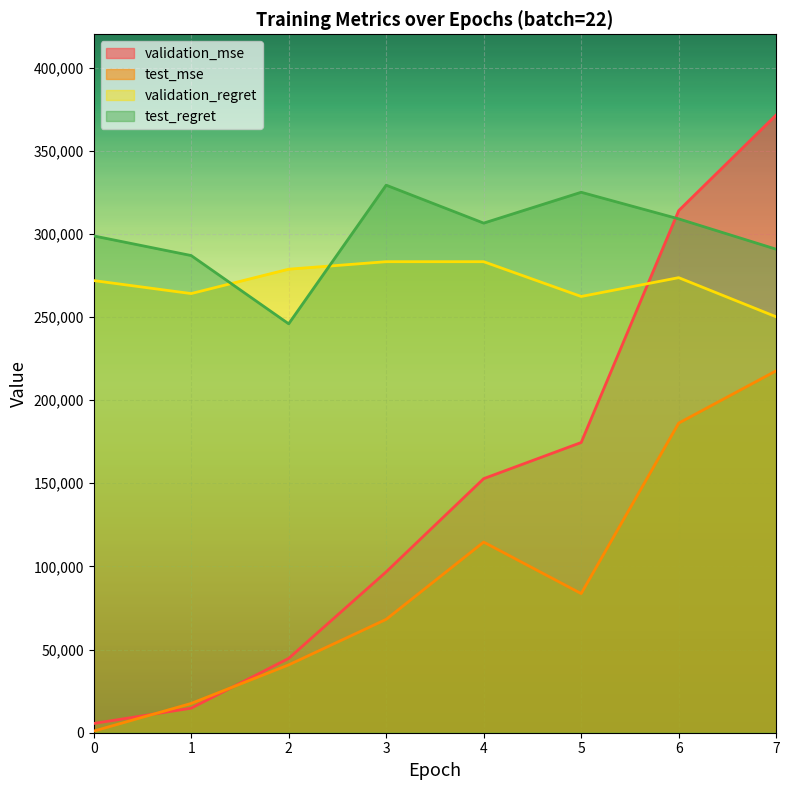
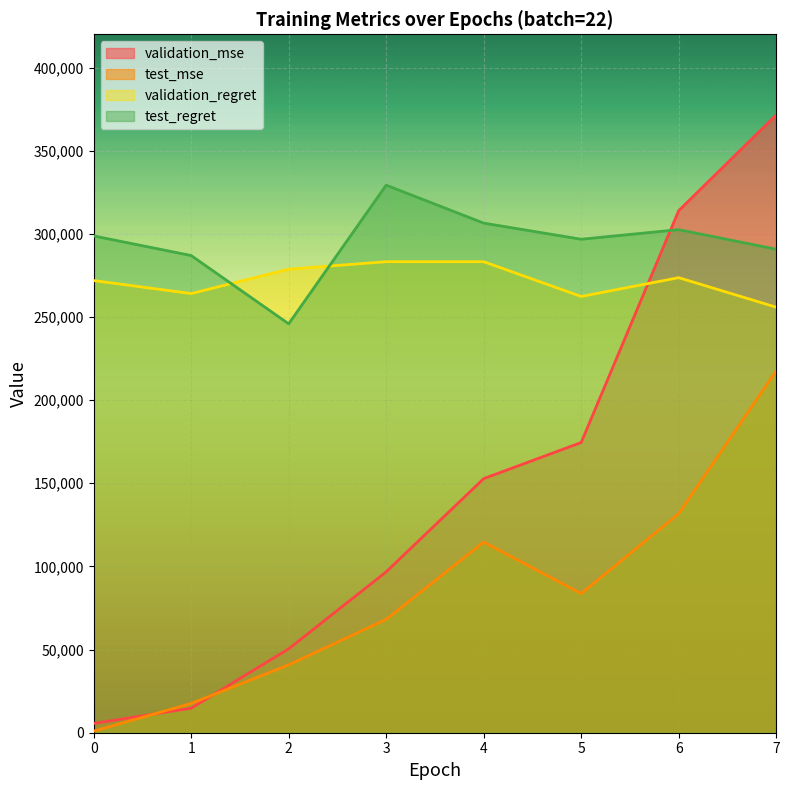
  {
    "validation_mse": {
      "0": "6,000",
      "1": "15,000",
-     "2": "45,000",
+     "2": "50,000",
      "3": "97,000",
      "4": "153,000",
      "5": "175,000",
      "6": "314,000",
      "7": "371,000"
    },
    "test_mse": {
      "0": "1,000",
      "1": "18,000",
      "2": "41,000",
      "3": "68,000",
      "4": "115,000",
      "5": "84,000",
-     "6": "186,000",
+     "6": "132,000",
      "7": "218,000"
    },
    "validation_regret": {
      "0": "272,000",
      "1": "264,000",
      "2": "279,000",
      "3": "283,000",
      "4": "283,000",
      "5": "262,000",
      "6": "274,000",
-     "7": "250,000"
+     "7": "256,000"
    },
    "test_regret": {
      "0": "299,000",
      "1": "287,000",
      "2": "246,000",
      "3": "329,000",
      "4": "306,000",
-     "5": "325,000",
-     "6": "309,000",
+     "5": "297,000",
+     "6": "303,000",
      "7": "291,000"
    }
  }
